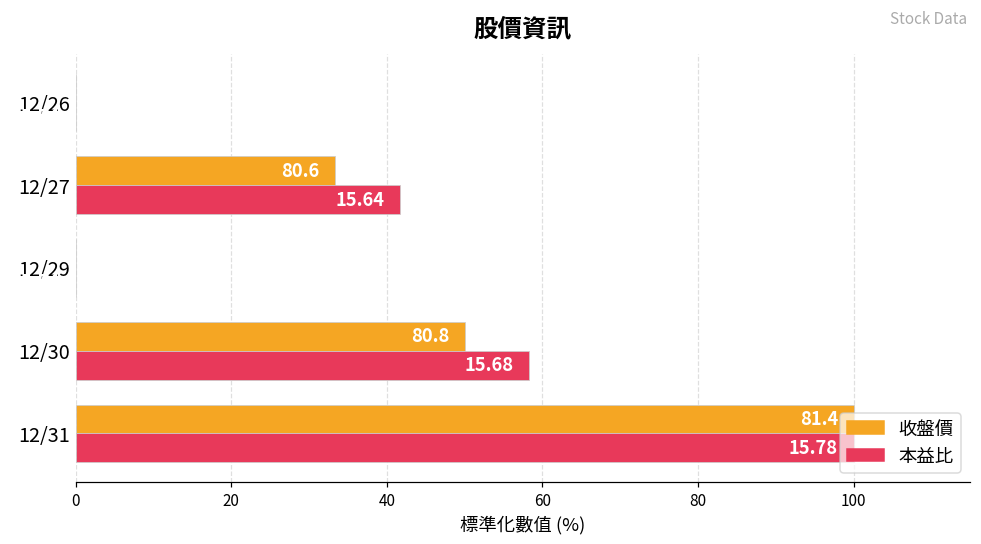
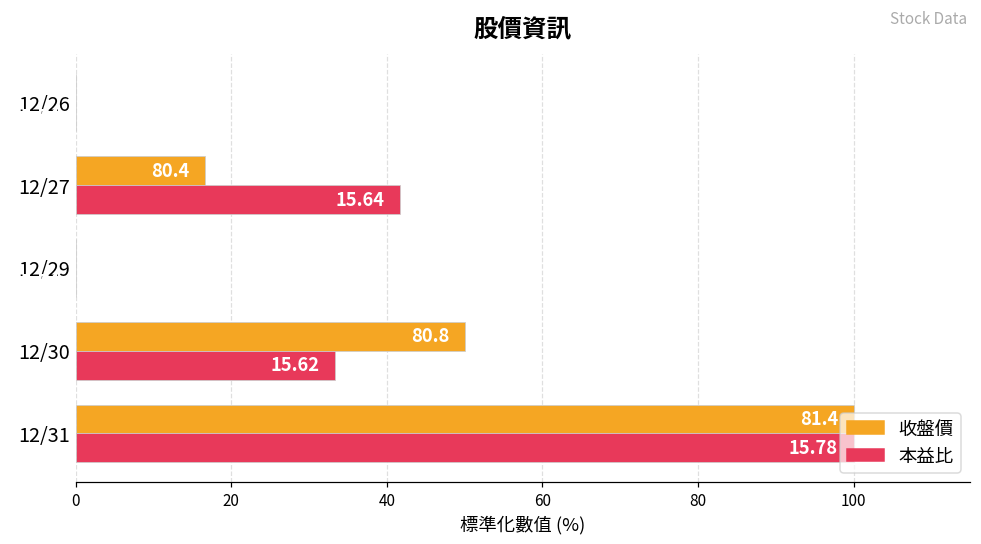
  {
    "收盤價": {
-     "12/27": 80.6
+     "12/27": 80.4
    },
    "本益比": {
-     "12/30": 15.68
+     "12/30": 15.62
    }
  }
